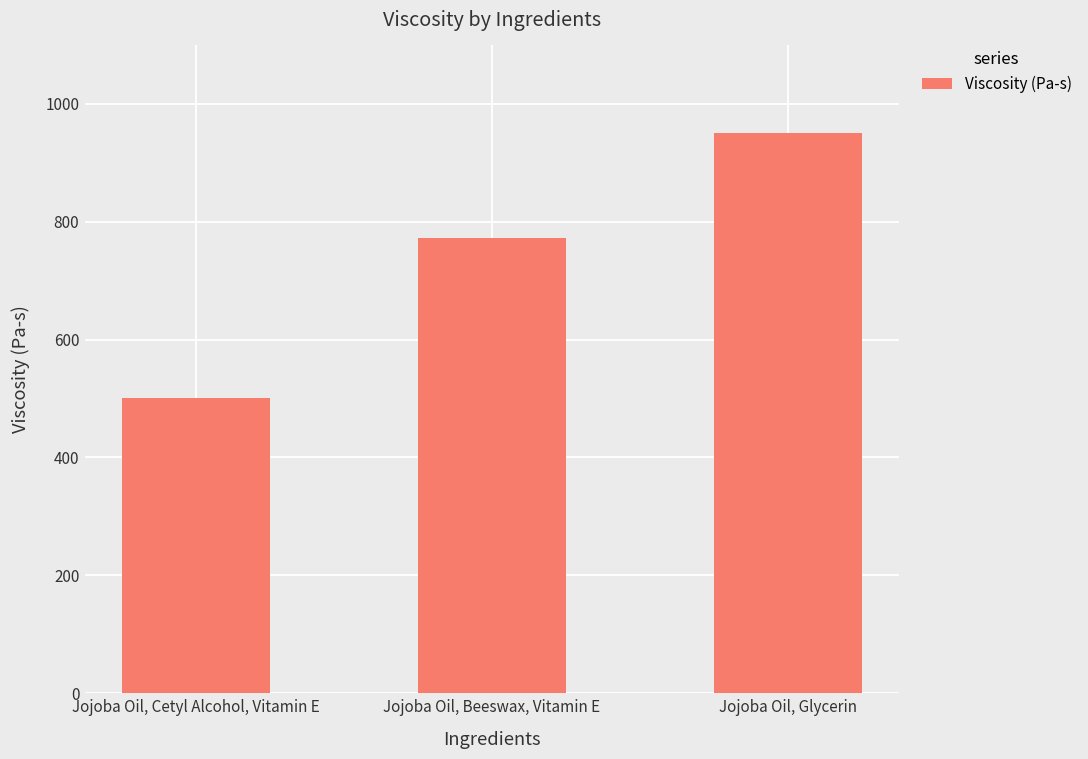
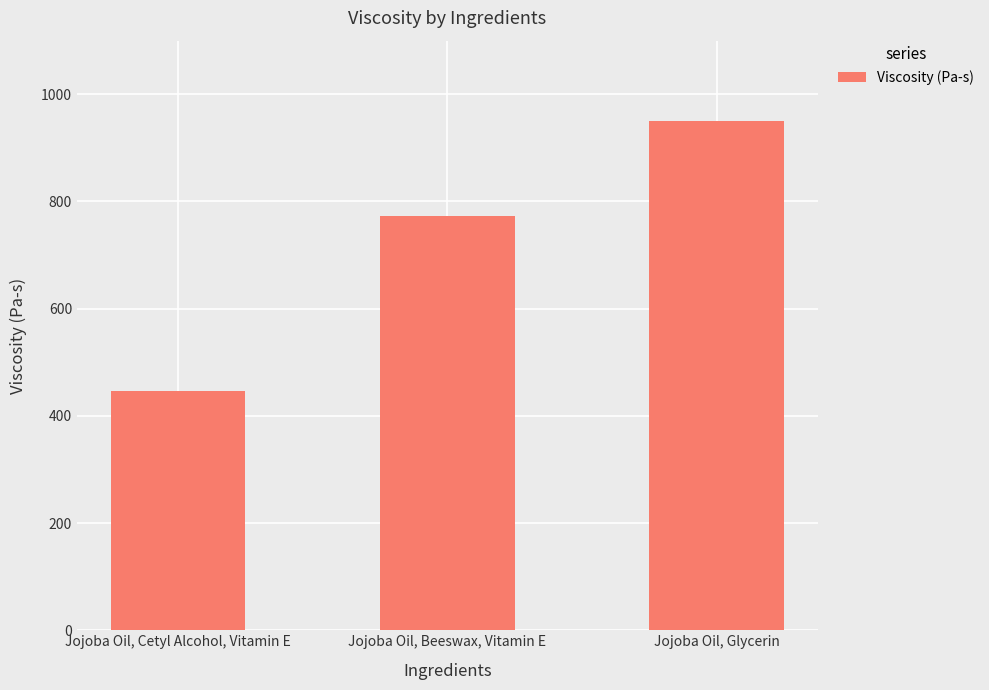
  {
-   "Jojoba Oil, Cetyl Alcohol, Vitamin E": 500,
+   "Jojoba Oil, Cetyl Alcohol, Vitamin E": 450,
    "Jojoba Oil, Beeswax, Vitamin E": 770,
    "Jojoba Oil, Glycerin": 950
  }
